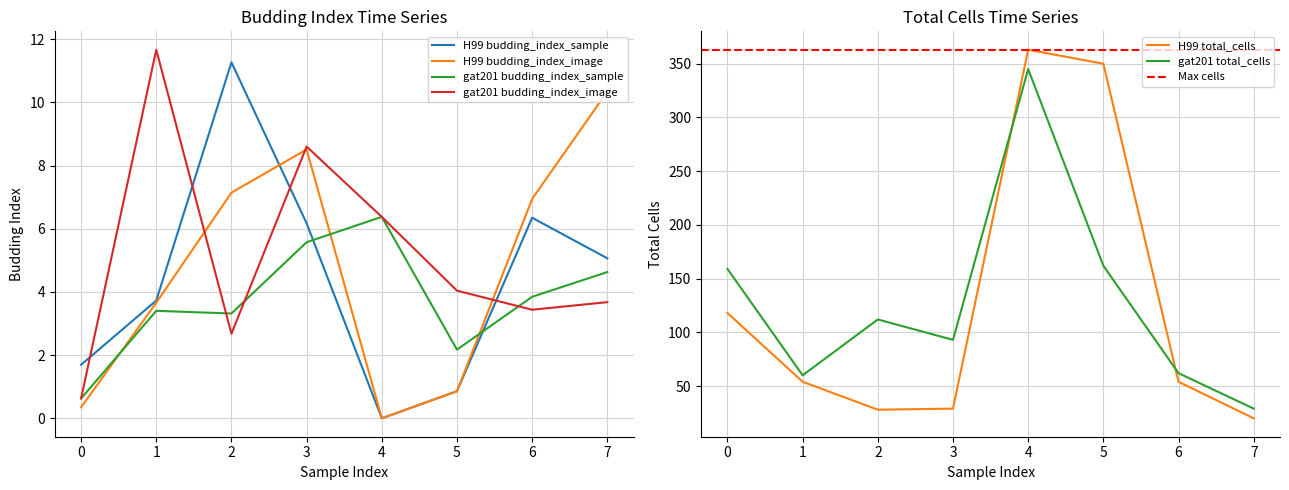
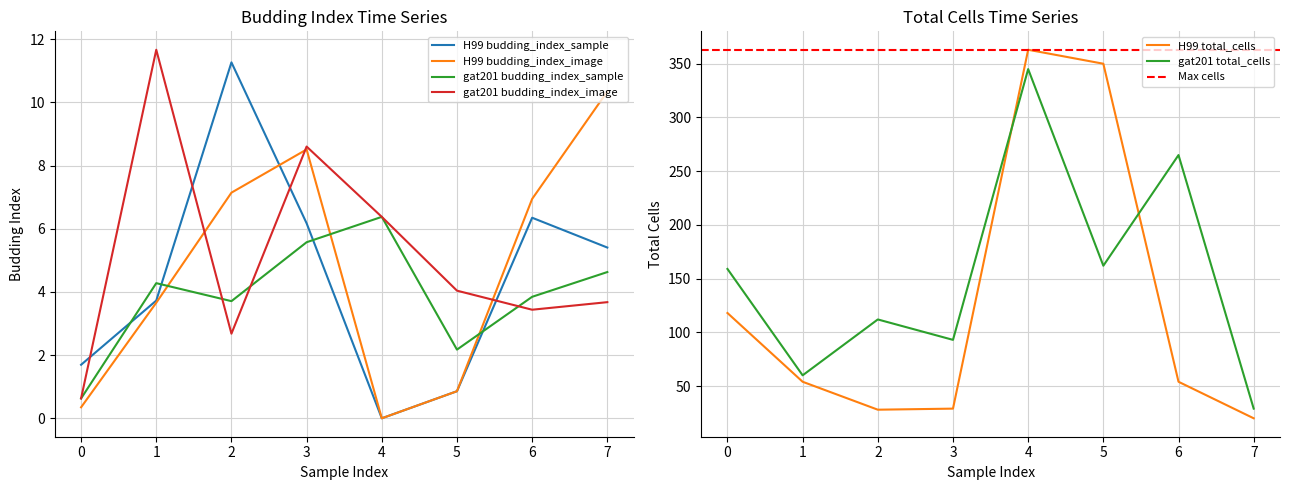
  {
    "Budding Index Time Series": {
      "H99 budding_index_sample": {
        "0": 1.7,
        "2": 11.3,
        "3": 6.2,
        "6": 6.3,
-       "7": 5.1
+       "7": 5.4
      },
      "H99 budding_index_image": {
        "0": 0.3,
        "2": 7.1,
        "3": 8.5,
        "6": 6.9
      },
      "gat201 budding_index_sample": {
-       "1": 3.4,
-       "2": 3.3,
+       "1": 4.3,
+       "2": 3.7,
        "3": 5.6,
        "5": 2.2,
        "6": 3.8,
        "7": 4.6
      },
      "gat201 budding_index_image": {
        "1": 11.7,
        "2": 2.7,
        "3": 8.6,
        "5": 4.0,
        "6": 3.4,
        "7": 3.7
      }
    },
    "Total Cells Time Series": {
      "H99 total_cells": {
        "0": 118,
        "1": 54,
        "2": 28,
        "3": 29,
        "4": 363,
        "5": 350,
        "6": 54,
        "7": 20
      },
      "gat201 total_cells": {
        "0": 159,
        "1": 60,
        "2": 112,
        "3": 93,
        "4": 345,
        "5": 162,
-       "6": 62,
+       "6": 265,
        "7": 29
      }
    }
  }
